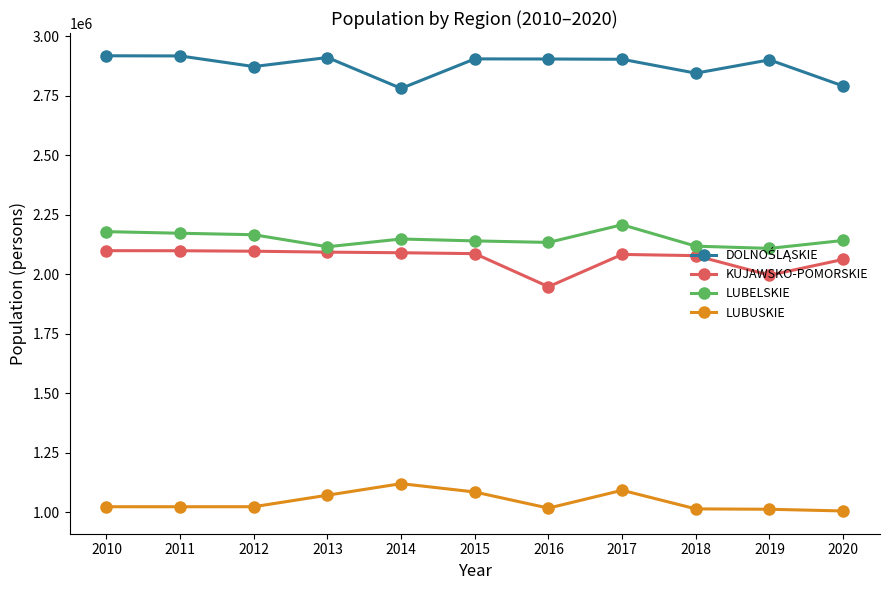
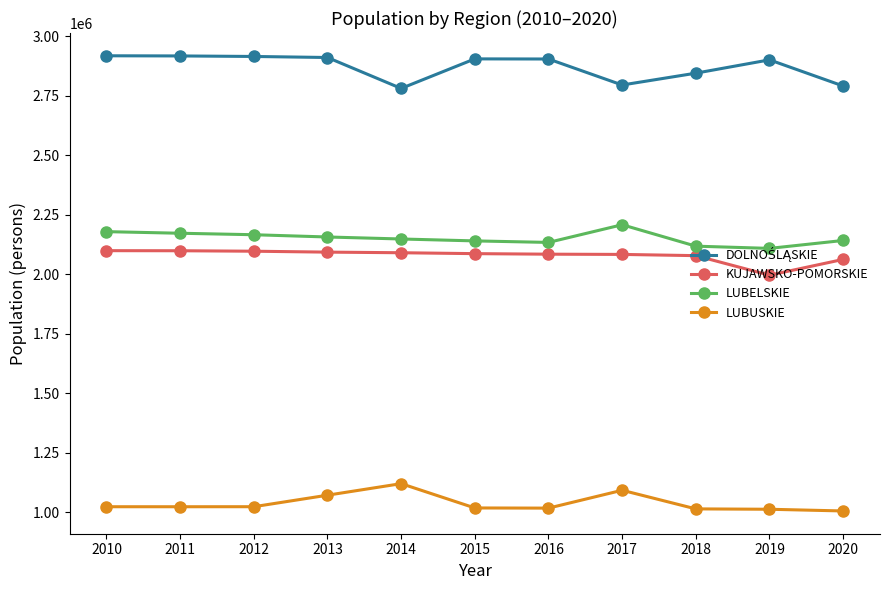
  {
    "DOLNOŚLĄSKIE": {
      "2010": 2920000,
      "2011": 2920000,
-     "2012": 2870000,
+     "2012": 2910000,
      "2013": 2910000,
      "2014": 2780000,
      "2015": 2900000,
      "2016": 2900000,
-     "2017": 2900000,
+     "2017": 2790000,
      "2018": 2840000,
      "2019": 2900000,
      "2020": 2790000
    },
    "KUJAWSKO-POMORSKIE": {
      "2010": 2100000,
      "2011": 2100000,
      "2012": 2100000,
      "2013": 2090000,
      "2014": 2090000,
      "2015": 2090000,
-     "2016": 1950000,
+     "2016": 2080000,
      "2017": 2080000,
      "2018": 2080000,
      "2019": 2000000,
      "2020": 2060000
    },
    "LUBELSKIE": {
      "2010": 2180000,
      "2011": 2170000,
      "2012": 2170000,
-     "2013": 2120000,
+     "2013": 2160000,
      "2014": 2150000,
      "2015": 2140000,
      "2016": 2130000,
      "2017": 2210000,
      "2018": 2120000,
      "2019": 2110000,
      "2020": 2140000
    },
    "LUBUSKIE": {
      "2010": 1020000,
      "2011": 1020000,
      "2012": 1020000,
      "2013": 1070000,
      "2014": 1120000,
-     "2015": 1090000,
+     "2015": 1020000,
      "2016": 1020000,
      "2017": 1090000,
      "2018": 1010000,
      "2019": 1010000,
      "2020": 1010000
    }
  }
